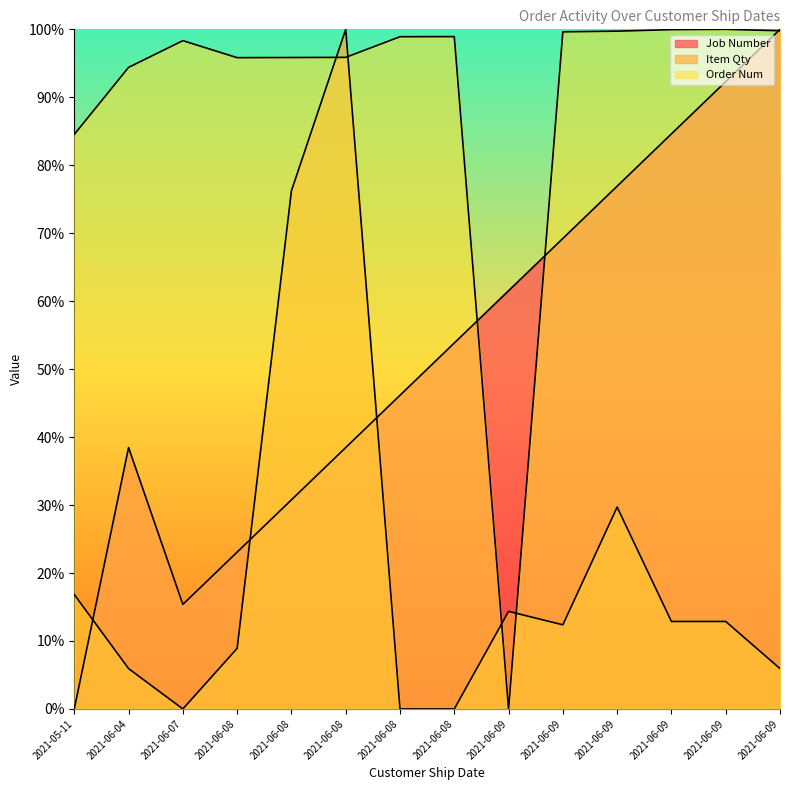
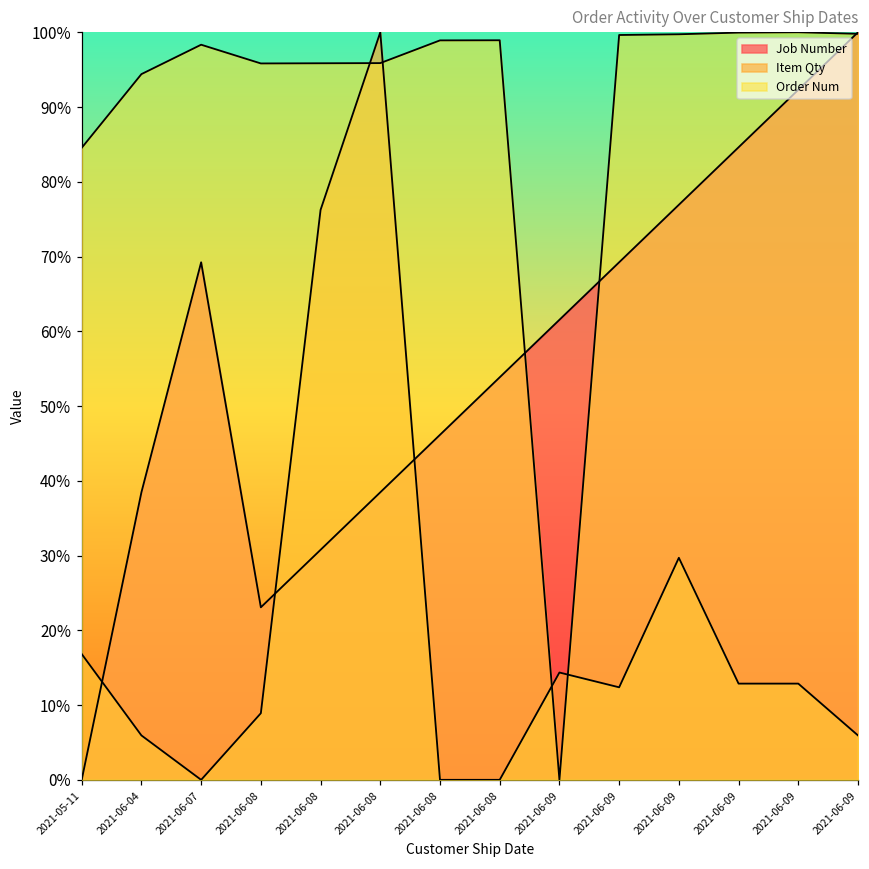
  {
    "Job Number": {
      "2021-05-11": "0%",
      "2021-06-04": "38%",
-     "2021-06-07": "15%"
+     "2021-06-07": "69%"
    }
  }
